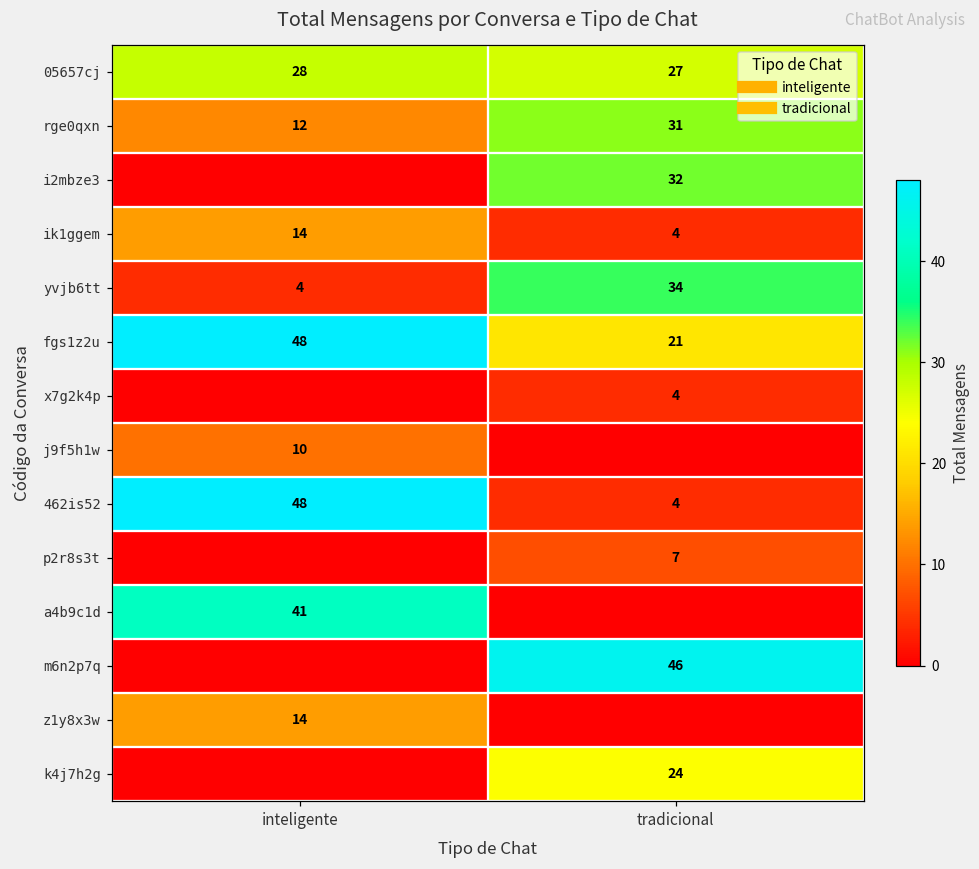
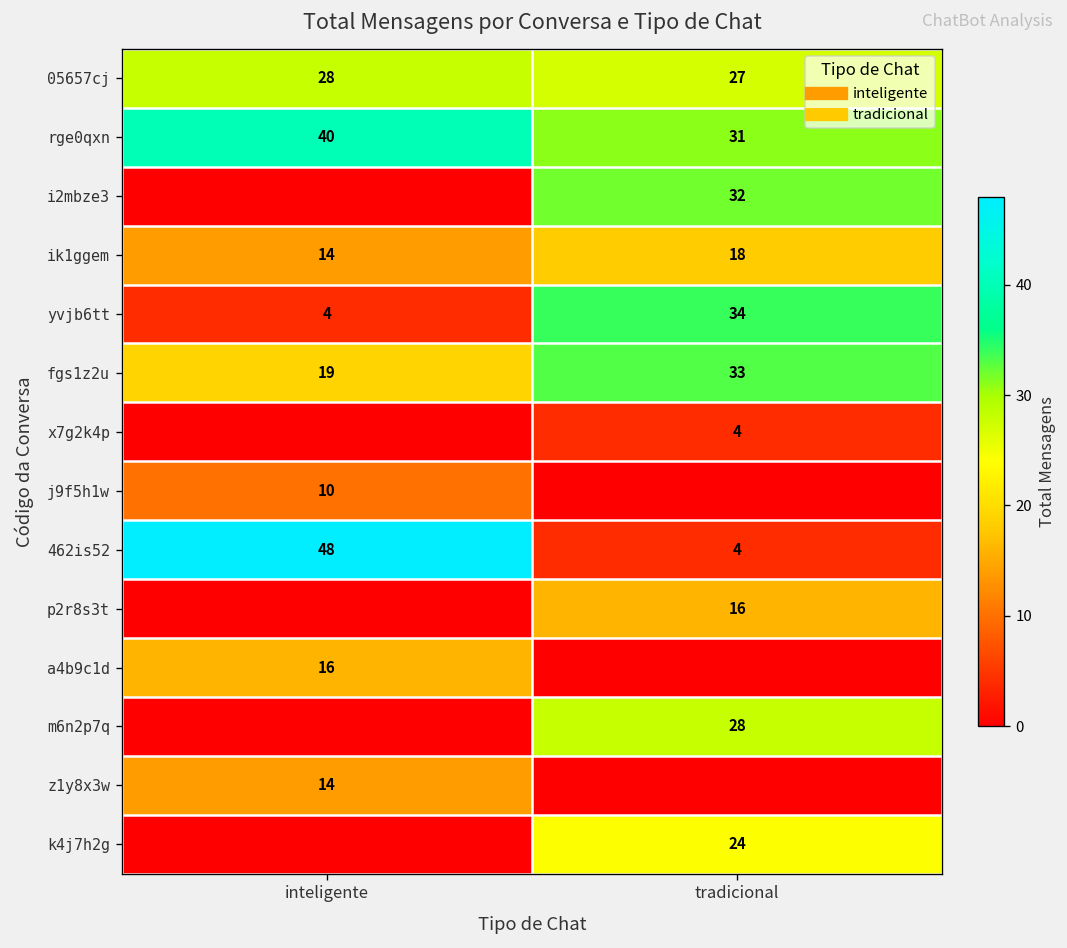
  {
    "05657cj": {
      "inteligente": 28,
      "tradicional": 27
    },
    "rge0qxn": {
-     "inteligente": 12,
+     "inteligente": 40,
      "tradicional": 31
    },
    "i2mbze3": {
      "tradicional": 32
    },
    "ik1ggem": {
      "inteligente": 14,
-     "tradicional": 4
+     "tradicional": 18
    },
    "yvjb6tt": {
      "inteligente": 4,
      "tradicional": 34
    },
    "fgs1z2u": {
-     "inteligente": 48,
-     "tradicional": 21
+     "inteligente": 19,
+     "tradicional": 33
    },
    "x7g2k4p": {
      "tradicional": 4
    },
    "j9f5h1w": {
      "inteligente": 10
    },
    "462is52": {
      "inteligente": 48,
      "tradicional": 4
    },
    "p2r8s3t": {
-     "tradicional": 7
+     "tradicional": 16
    },
    "a4b9c1d": {
-     "inteligente": 41
+     "inteligente": 16
    },
    "m6n2p7q": {
-     "tradicional": 46
+     "tradicional": 28
    },
    "z1y8x3w": {
      "inteligente": 14
    },
    "k4j7h2g": {
      "tradicional": 24
    }
  }
